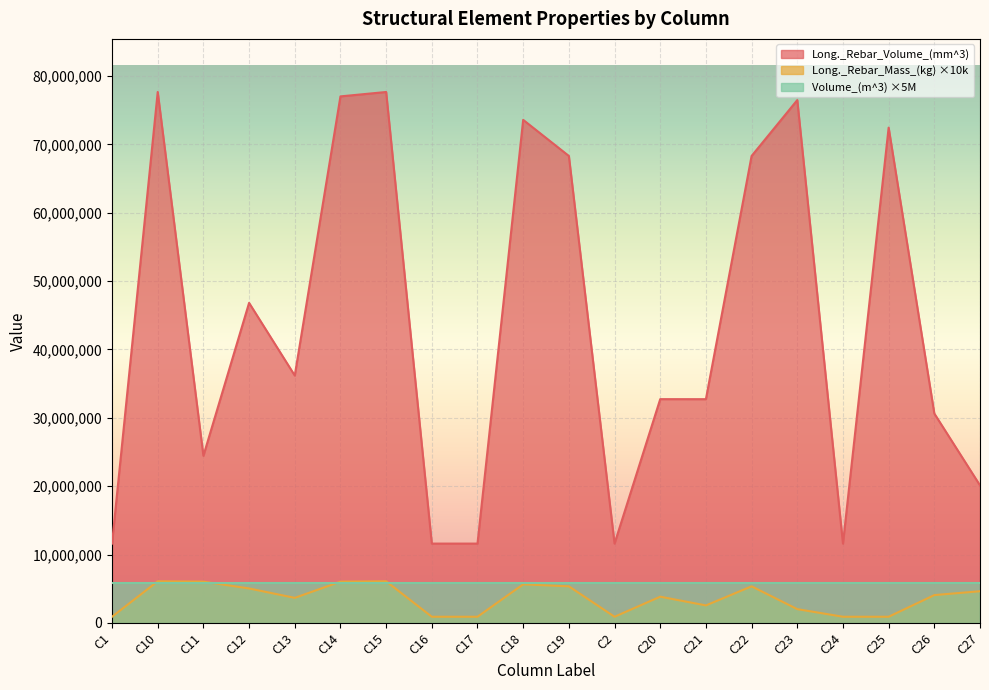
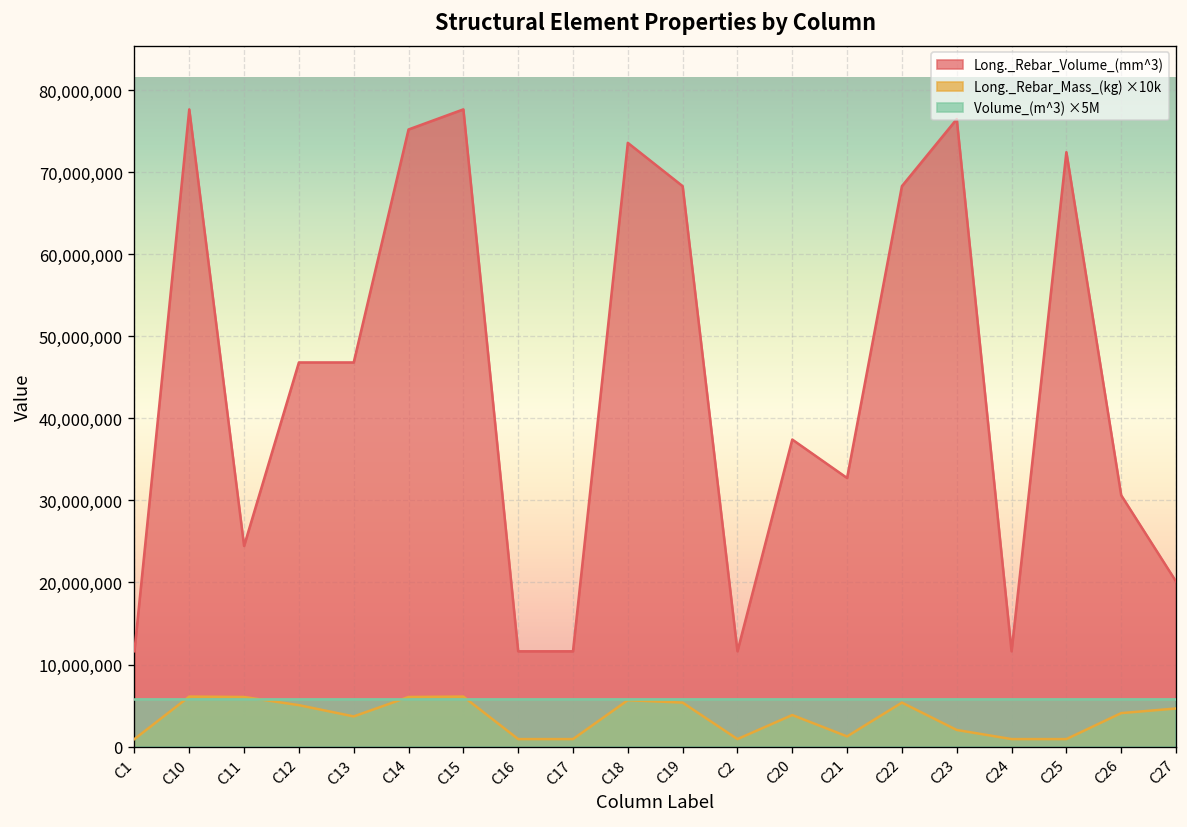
  {
    "Long._Rebar_Volume_(mm^3)": {
      "C1": "12,000,000",
      "C10": "78,000,000",
      "C11": "24,000,000",
      "C12": "47,000,000",
-     "C13": "36,000,000",
-     "C14": "77,000,000",
+     "C13": "47,000,000",
+     "C14": "75,000,000",
      "C15": "78,000,000",
      "C16": "12,000,000",
      "C17": "12,000,000",
      "C18": "74,000,000",
      "C19": "68,000,000",
      "C2": "12,000,000",
-     "C20": "33,000,000",
+     "C20": "37,000,000",
      "C21": "33,000,000",
      "C22": "68,000,000",
      "C23": "76,000,000",
      "C24": "12,000,000",
      "C25": "72,000,000",
      "C26": "31,000,000",
      "C27": "20,000,000"
    },
    "Long._Rebar_Mass_(kg) ×10k": {
      "C1": "1,000,000",
      "C12": "5,000,000",
      "C13": "4,000,000",
      "C16": "1,000,000",
      "C17": "1,000,000",
      "C19": "5,000,000",
      "C2": "1,000,000",
      "C20": "4,000,000",
-     "C21": "3,000,000",
+     "C21": "1,000,000",
      "C22": "5,000,000",
      "C23": "2,000,000",
      "C24": "1,000,000",
      "C25": "1,000,000",
      "C26": "4,000,000",
      "C27": "5,000,000"
    },
    "Volume_(m^3) ×5M": {
      "C1": "6,000,000",
      "C12": "6,000,000",
      "C13": "6,000,000",
      "C16": "6,000,000",
      "C17": "6,000,000",
      "C19": "6,000,000",
      "C2": "6,000,000",
      "C20": "6,000,000",
      "C21": "6,000,000",
      "C22": "6,000,000",
      "C23": "6,000,000",
      "C24": "6,000,000",
      "C25": "6,000,000",
      "C26": "6,000,000",
      "C27": "6,000,000"
    }
  }
